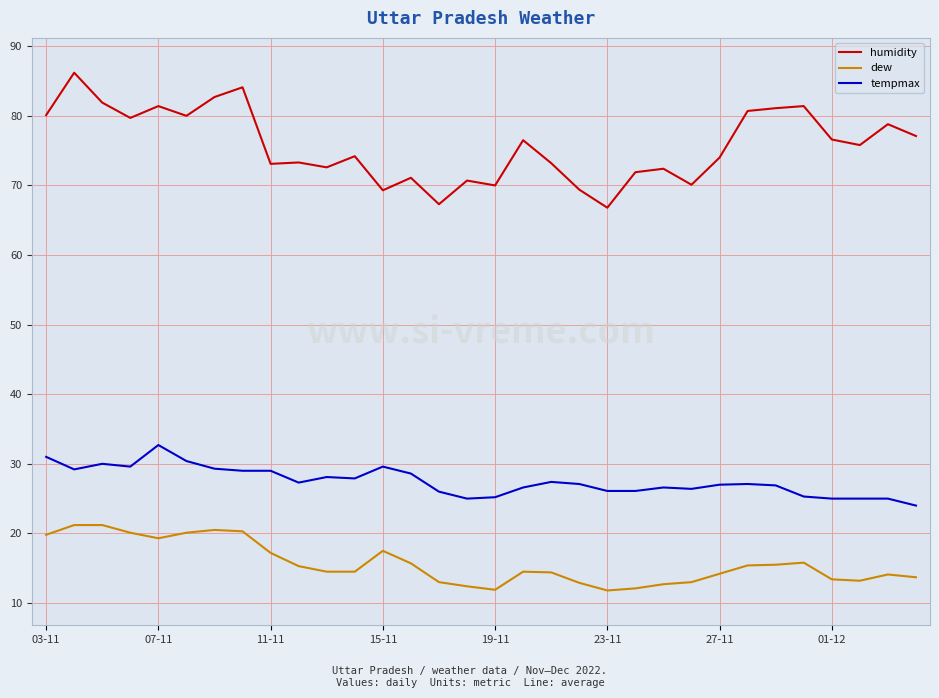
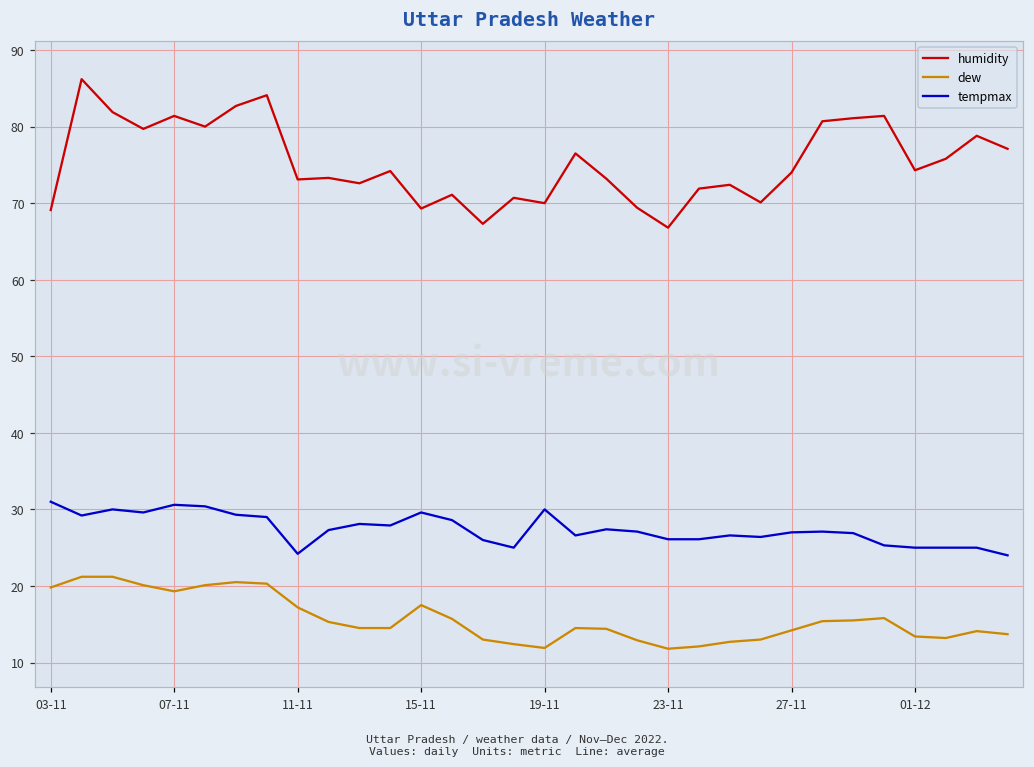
  {
    "humidity": {
-     "03-11": 80,
+     "03-11": 69,
      "07-11": 81,
      "11-11": 73,
      "15-11": 69,
      "19-11": 70,
      "23-11": 67,
      "27-11": 74,
-     "01-12": 77
+     "01-12": 74
    },
    "dew": {
      "03-11": 20,
      "07-11": 19,
      "11-11": 17,
      "15-11": 18,
      "19-11": 12,
      "23-11": 12,
      "27-11": 14,
      "01-12": 13
    },
    "tempmax": {
      "03-11": 31,
-     "07-11": 33,
-     "11-11": 29,
+     "07-11": 31,
+     "11-11": 24,
      "15-11": 30,
-     "19-11": 25,
+     "19-11": 30,
      "23-11": 26,
      "27-11": 27,
      "01-12": 25
    }
  }
